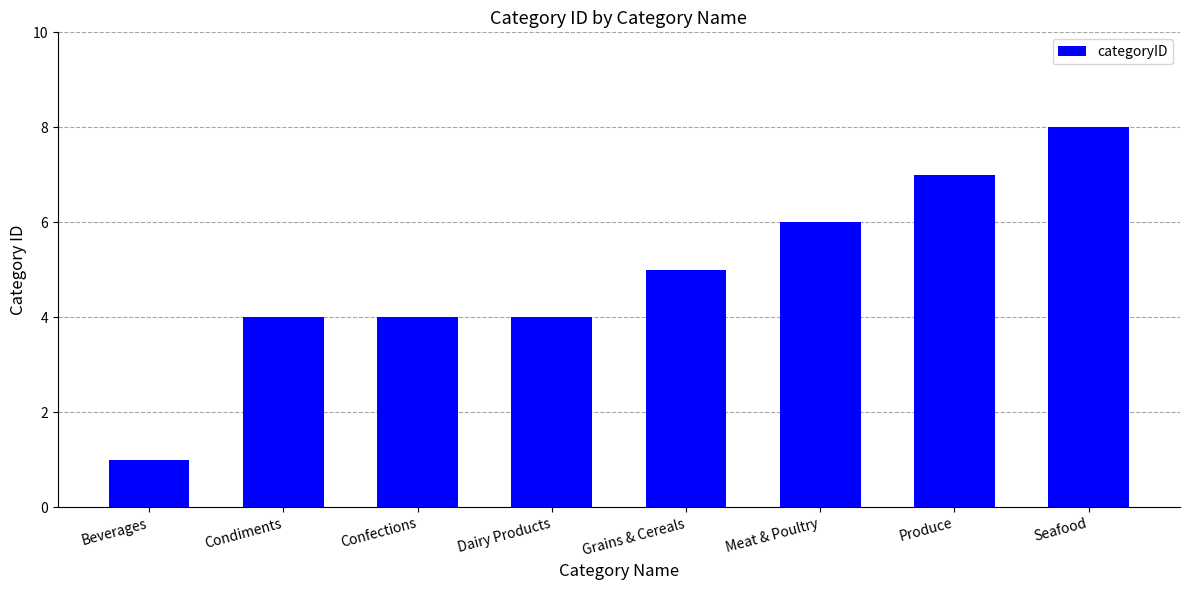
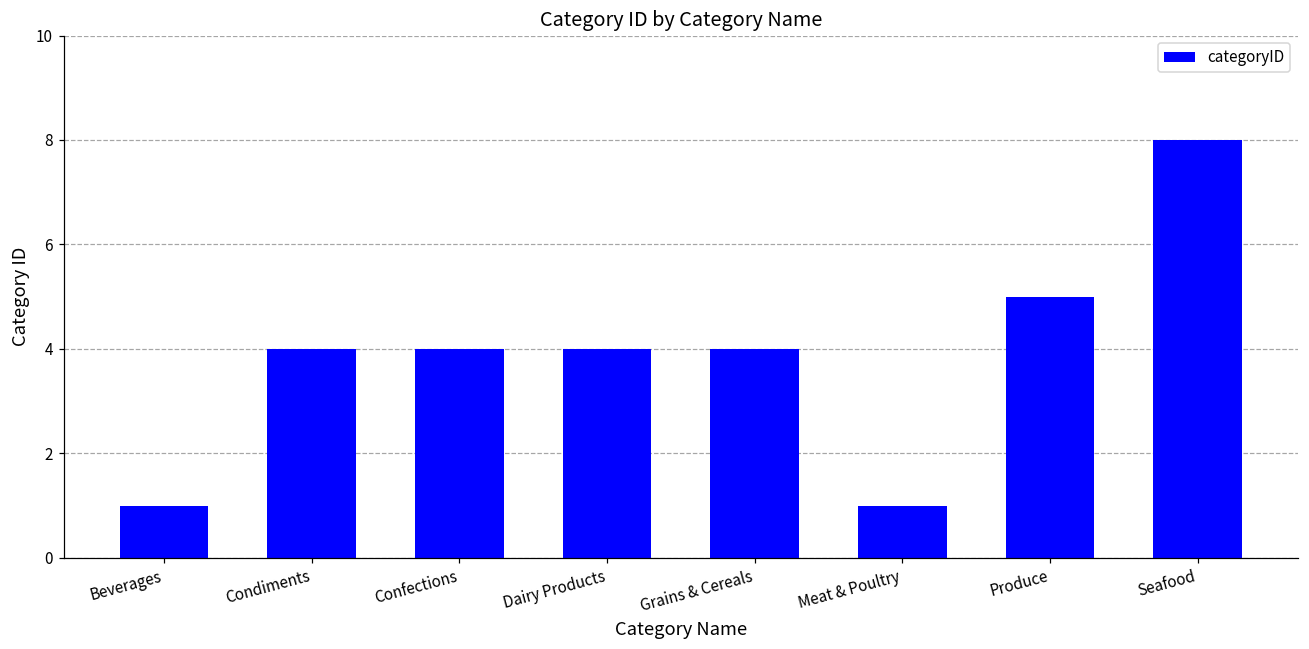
  {
    "Beverages": 1,
    "Condiments": 4,
    "Confections": 4,
    "Dairy Products": 4,
-   "Grains & Cereals": 5,
-   "Meat & Poultry": 6,
-   "Produce": 7,
+   "Grains & Cereals": 4,
+   "Meat & Poultry": 1,
+   "Produce": 5,
    "Seafood": 8
  }
